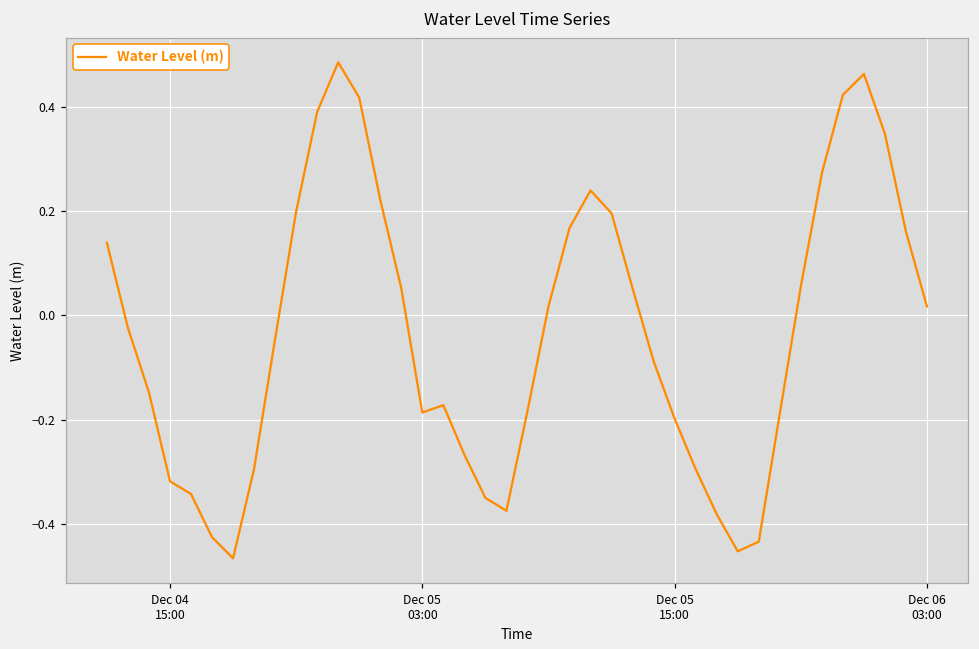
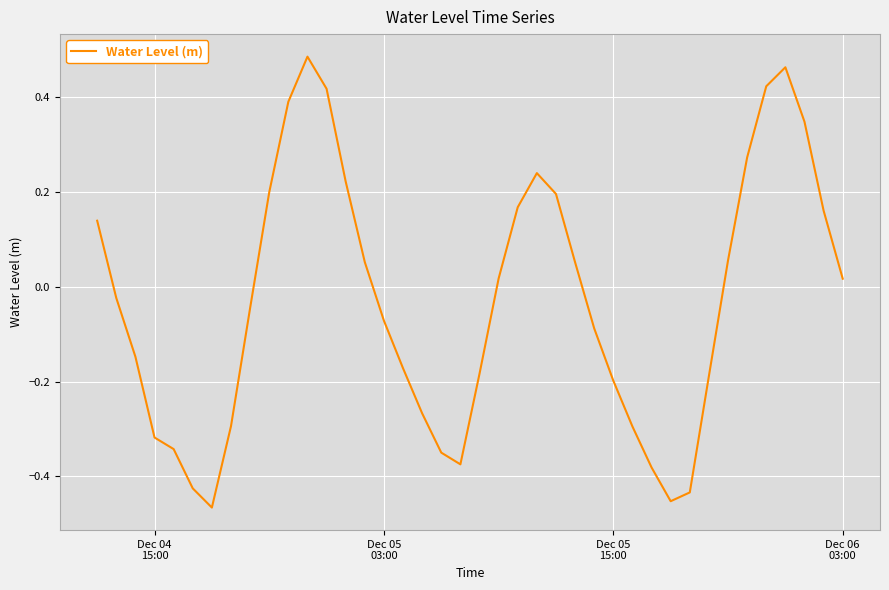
  {
    "Dec 04 15:00": -0.32,
-   "Dec 05 03:00": -0.19,
+   "Dec 05 03:00": -0.07,
    "Dec 05 15:00": -0.20,
    "Dec 06 03:00": 0.02
  }
